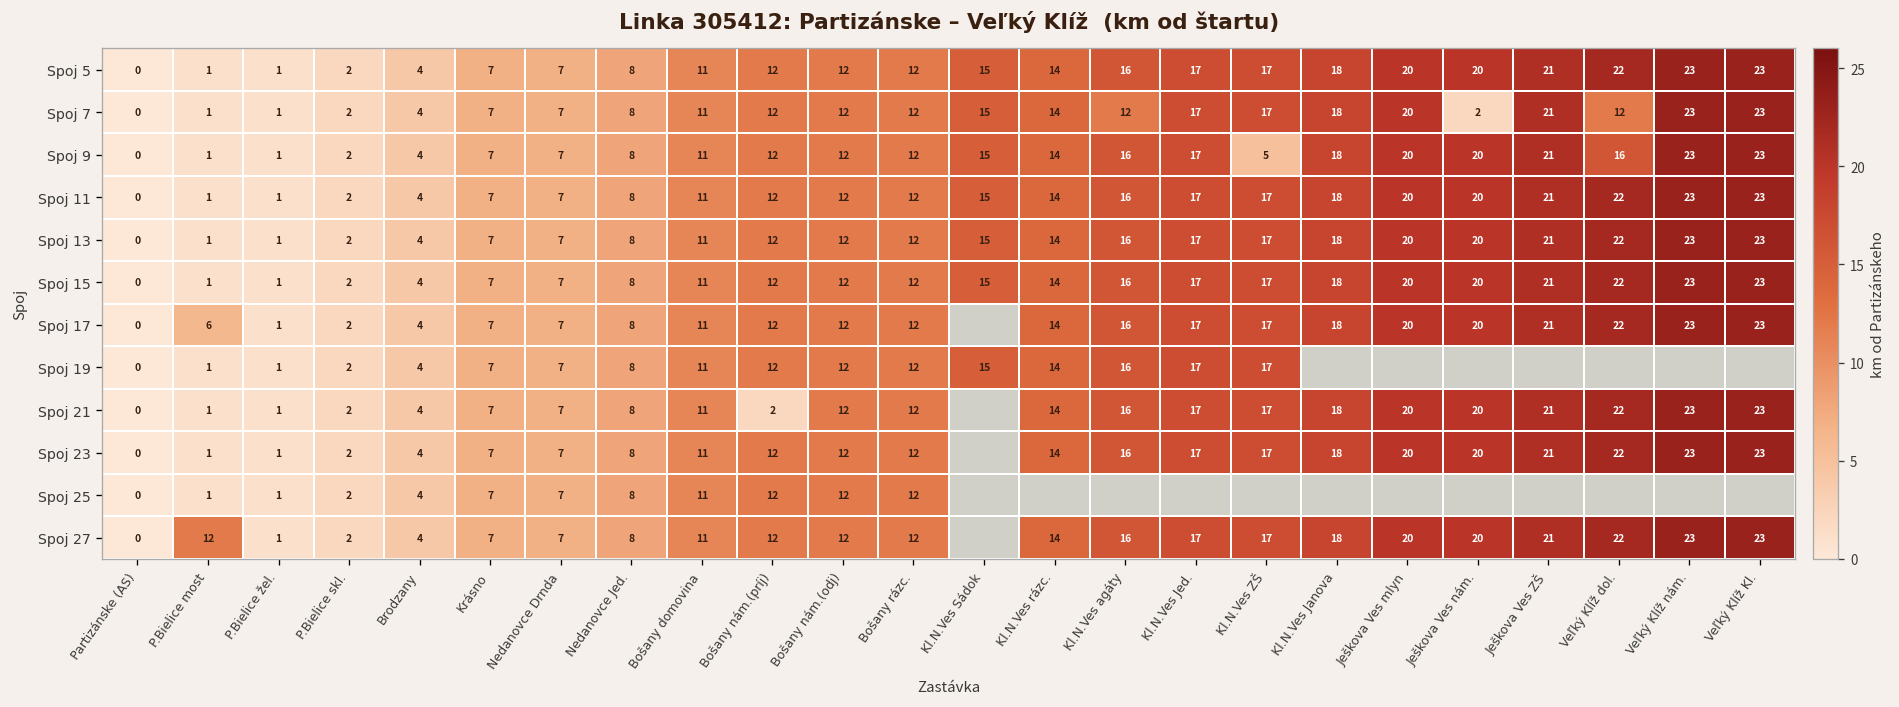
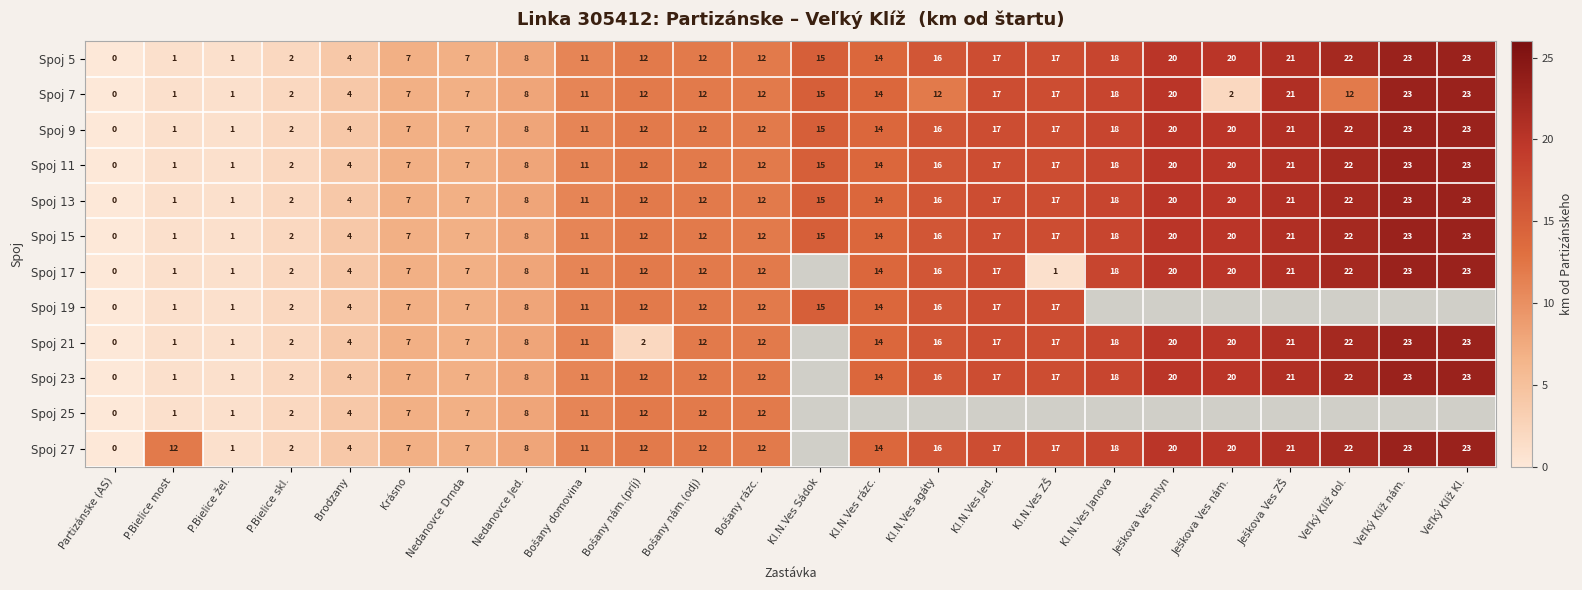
  {
    "Spoj 9": {
      "Partizánske (AS)": 0,
      "P.Bielice most": 1,
      "P.Bielice žel.": 1,
      "P.Bielice skl.": 2,
      "Brodzany": 4,
      "Krásno": 7,
      "Nedanovce Drnda": 7,
      "Nedanovce Jed.": 8,
      "Bošany domovina": 11,
      "Bošany nám.(príj)": 12,
      "Bošany nám.(odj)": 12,
      "Bošany rázc.": 12,
      "Kl.N.Ves Sádok": 15,
      "Kl.N.Ves rázc.": 14,
      "Kl.N.Ves agáty": 16,
      "Kl.N.Ves Jed.": 17,
-     "Kl.N.Ves ZŠ": 5,
+     "Kl.N.Ves ZŠ": 17,
      "Kl.N.Ves Janova": 18,
      "Ješkova Ves mlyn": 20,
      "Ješkova Ves nám.": 20,
      "Ješkova Ves ZŠ": 21,
-     "Veľký Klíž dol.": 16,
+     "Veľký Klíž dol.": 22,
      "Veľký Klíž nám.": 23,
      "Veľký Klíž Kl.": 23
    },
    "Spoj 17": {
      "Partizánske (AS)": 0,
-     "P.Bielice most": 6,
+     "P.Bielice most": 1,
      "P.Bielice žel.": 1,
      "P.Bielice skl.": 2,
      "Brodzany": 4,
      "Krásno": 7,
      "Nedanovce Drnda": 7,
      "Nedanovce Jed.": 8,
      "Bošany domovina": 11,
      "Bošany nám.(príj)": 12,
      "Bošany nám.(odj)": 12,
      "Bošany rázc.": 12,
      "Kl.N.Ves rázc.": 14,
      "Kl.N.Ves agáty": 16,
      "Kl.N.Ves Jed.": 17,
-     "Kl.N.Ves ZŠ": 17,
+     "Kl.N.Ves ZŠ": 1,
      "Kl.N.Ves Janova": 18,
      "Ješkova Ves mlyn": 20,
      "Ješkova Ves nám.": 20,
      "Ješkova Ves ZŠ": 21,
      "Veľký Klíž dol.": 22,
      "Veľký Klíž nám.": 23,
      "Veľký Klíž Kl.": 23
    }
  }
